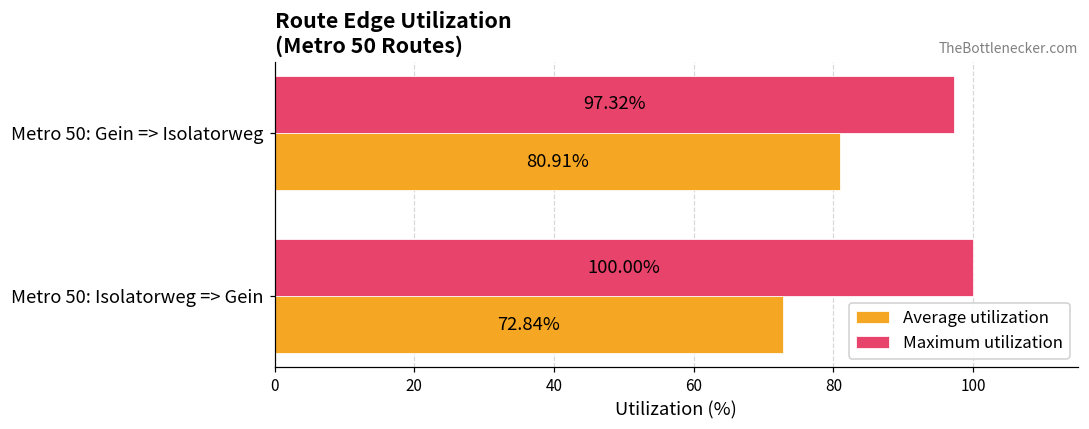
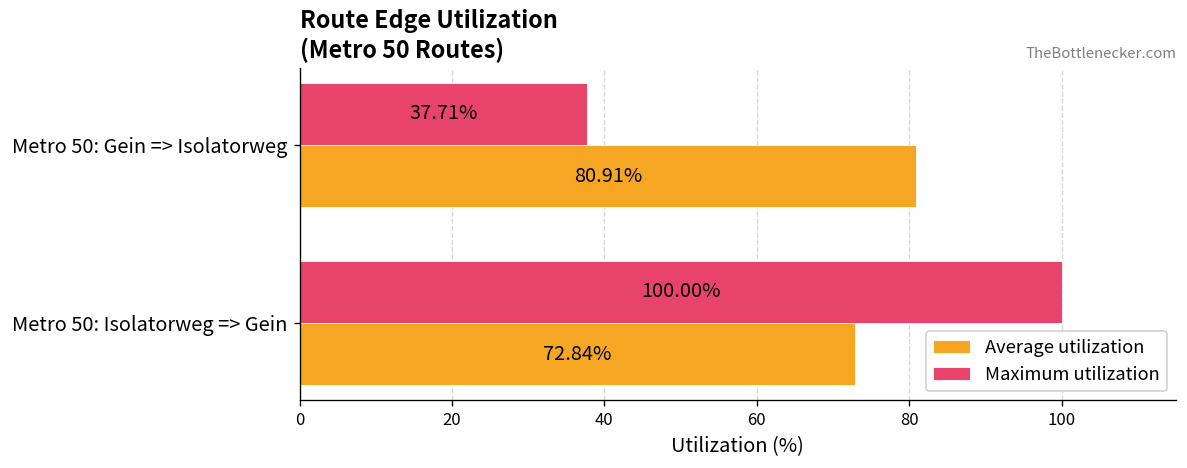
  {
    "Average utilization": {
      "Metro 50: Gein => Isolatorweg": "80.91%",
      "Metro 50: Isolatorweg => Gein": "72.84%"
    },
    "Maximum utilization": {
-     "Metro 50: Gein => Isolatorweg": "97.32%",
+     "Metro 50: Gein => Isolatorweg": "37.71%",
      "Metro 50: Isolatorweg => Gein": "100.00%"
    }
  }
